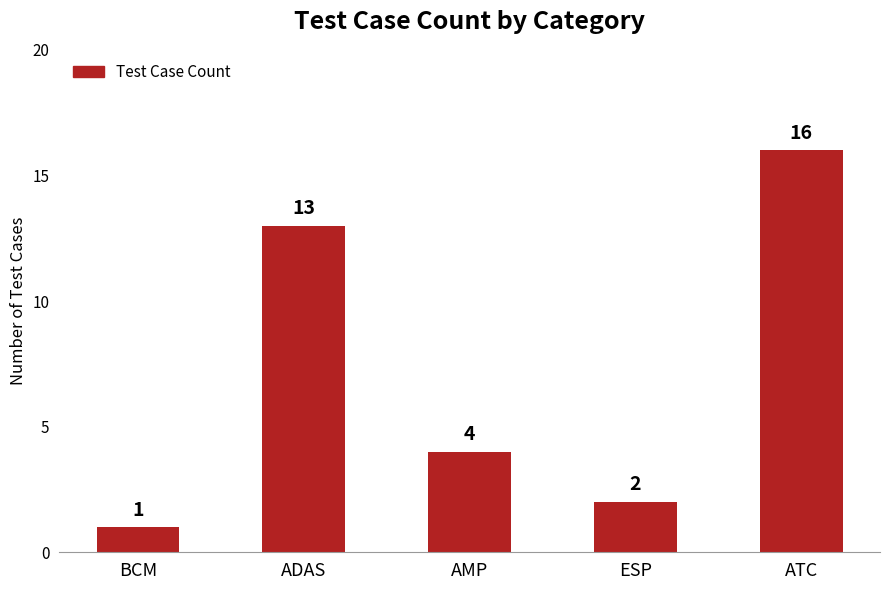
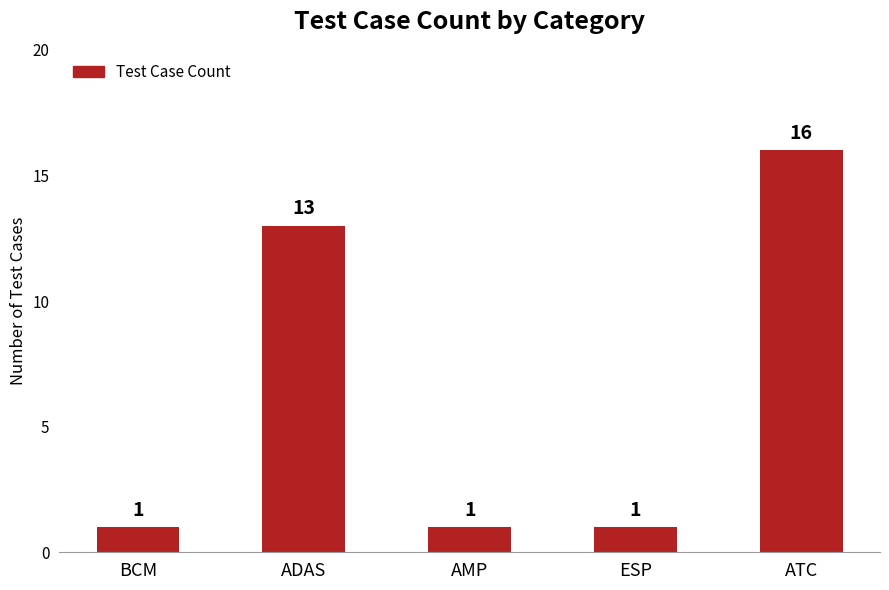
  {
    "BCM": 1,
    "ADAS": 13,
-   "AMP": 4,
-   "ESP": 2,
+   "AMP": 1,
+   "ESP": 1,
    "ATC": 16
  }
